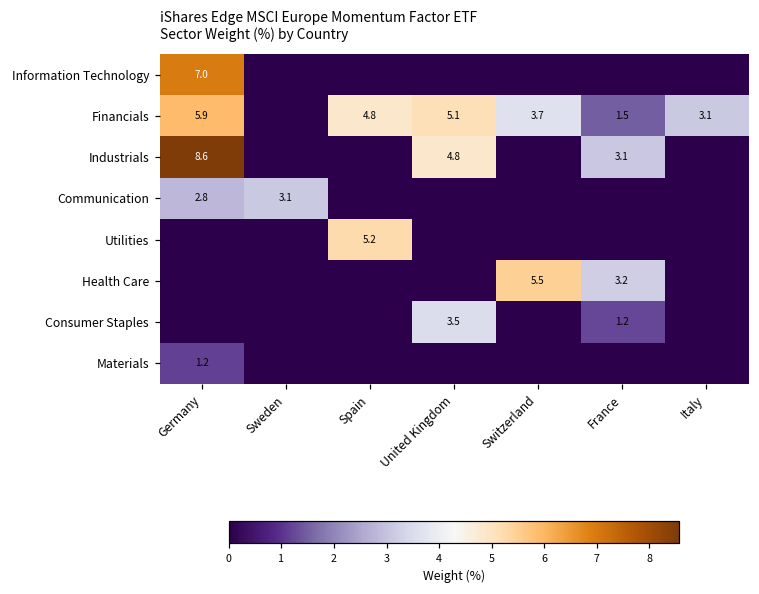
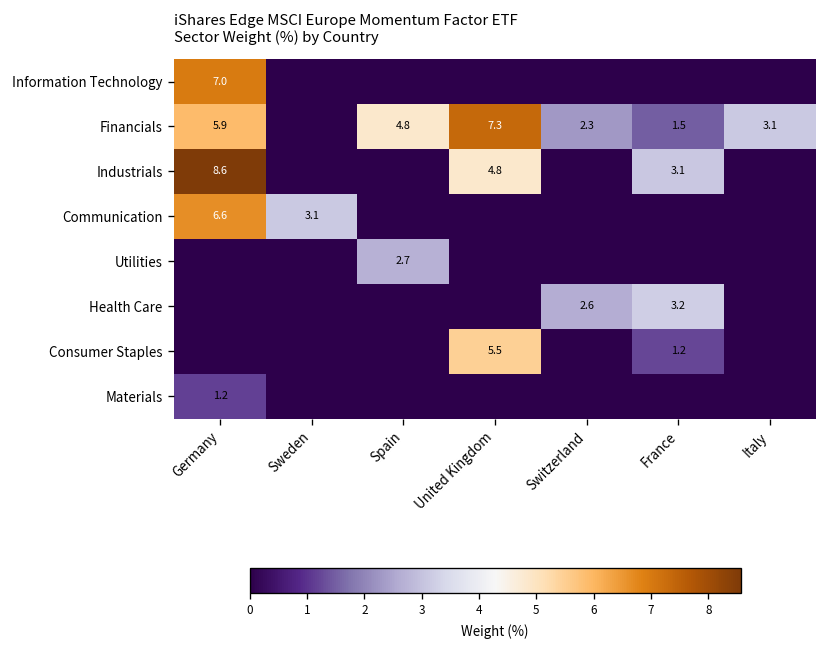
  {
    "Information Technology": {
      "Germany": 7.0
    },
    "Financials": {
      "Germany": 5.9,
      "Spain": 4.8,
-     "United Kingdom": 5.1,
-     "Switzerland": 3.7,
+     "United Kingdom": 7.3,
+     "Switzerland": 2.3,
      "France": 1.5,
      "Italy": 3.1
    },
    "Industrials": {
      "Germany": 8.6,
      "United Kingdom": 4.8,
      "France": 3.1
    },
    "Communication": {
-     "Germany": 2.8,
+     "Germany": 6.6,
      "Sweden": 3.1
    },
    "Utilities": {
-     "Spain": 5.2
+     "Spain": 2.7
    },
    "Health Care": {
-     "Switzerland": 5.5,
+     "Switzerland": 2.6,
      "France": 3.2
    },
    "Consumer Staples": {
-     "United Kingdom": 3.5,
+     "United Kingdom": 5.5,
      "France": 1.2
    },
    "Materials": {
      "Germany": 1.2
    }
  }
